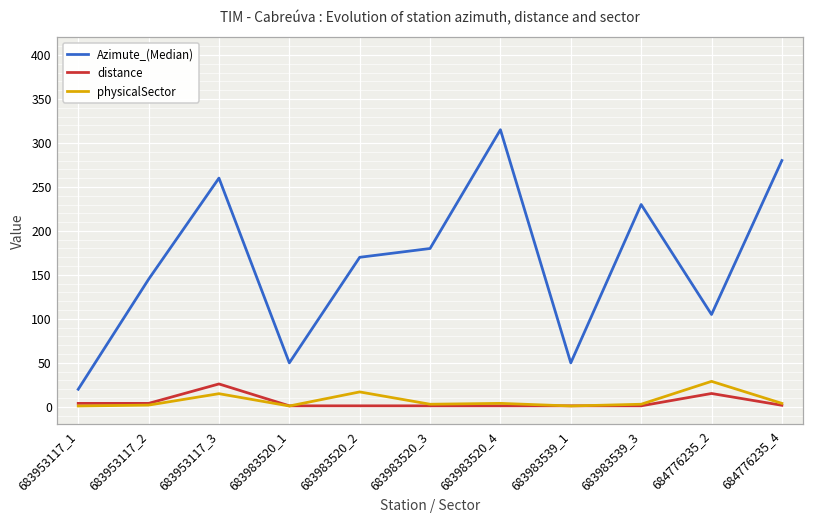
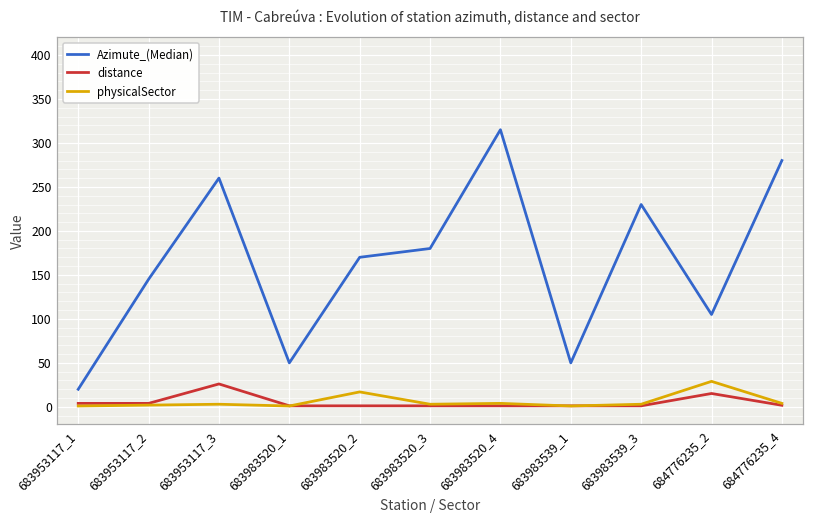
  {
    "distance": {
      "683953117_3": 30,
      "683983520_2": 0,
      "684776235_2": 20
    },
    "physicalSector": {
-     "683953117_3": 20,
+     "683953117_3": 0,
      "683983520_2": 20,
      "684776235_2": 30
    }
  }
